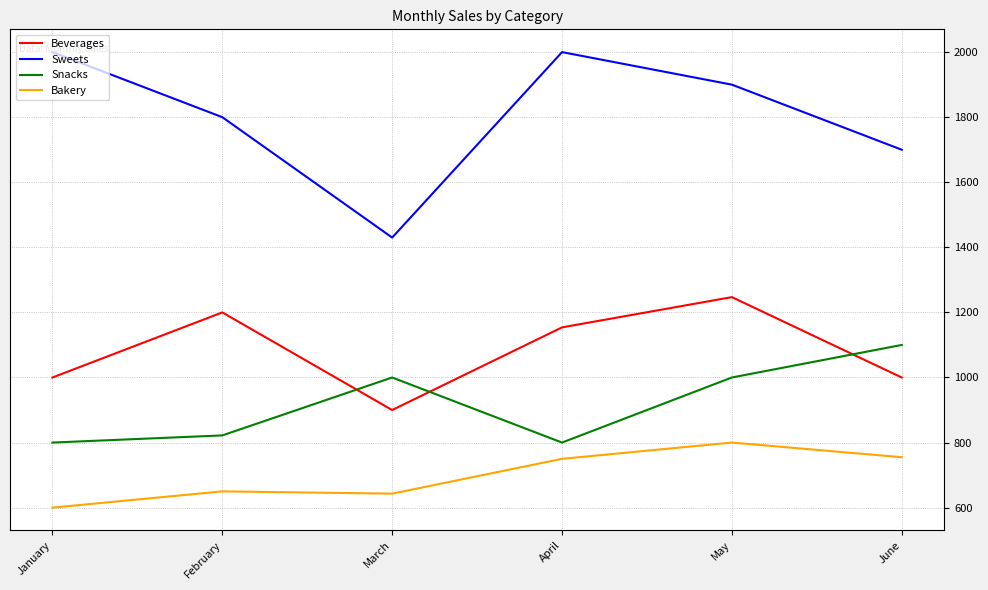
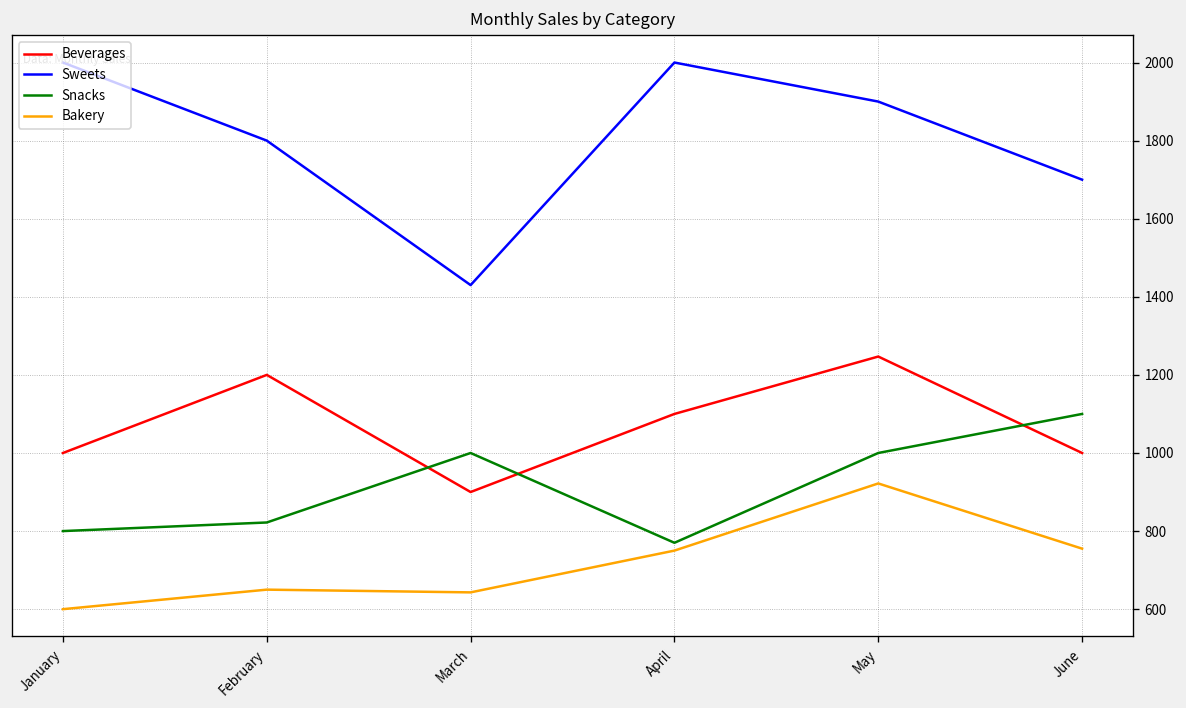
  {
    "Beverages": {
      "January": 1000,
      "February": 1200,
      "March": 900,
-     "April": 1150,
+     "April": 1100,
      "May": 1250,
      "June": 1000
    },
    "Sweets": {
      "February": 1800,
      "March": 1430,
      "April": 2000,
      "May": 1900,
      "June": 1700
    },
    "Snacks": {
      "January": 800,
      "February": 820,
      "March": 1000,
-     "April": 800,
+     "April": 770,
      "May": 1000,
      "June": 1100
    },
    "Bakery": {
      "January": 600,
      "February": 650,
      "March": 640,
      "April": 750,
-     "May": 800,
+     "May": 920,
      "June": 760
    }
  }
